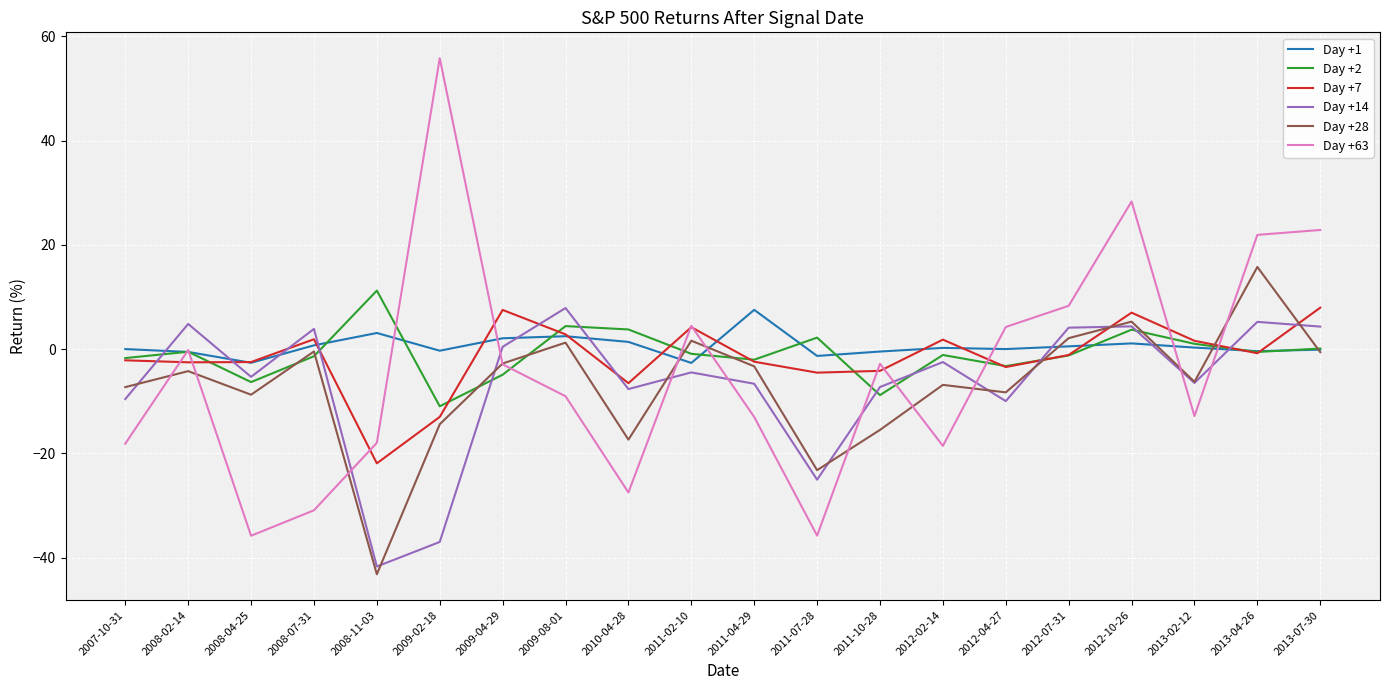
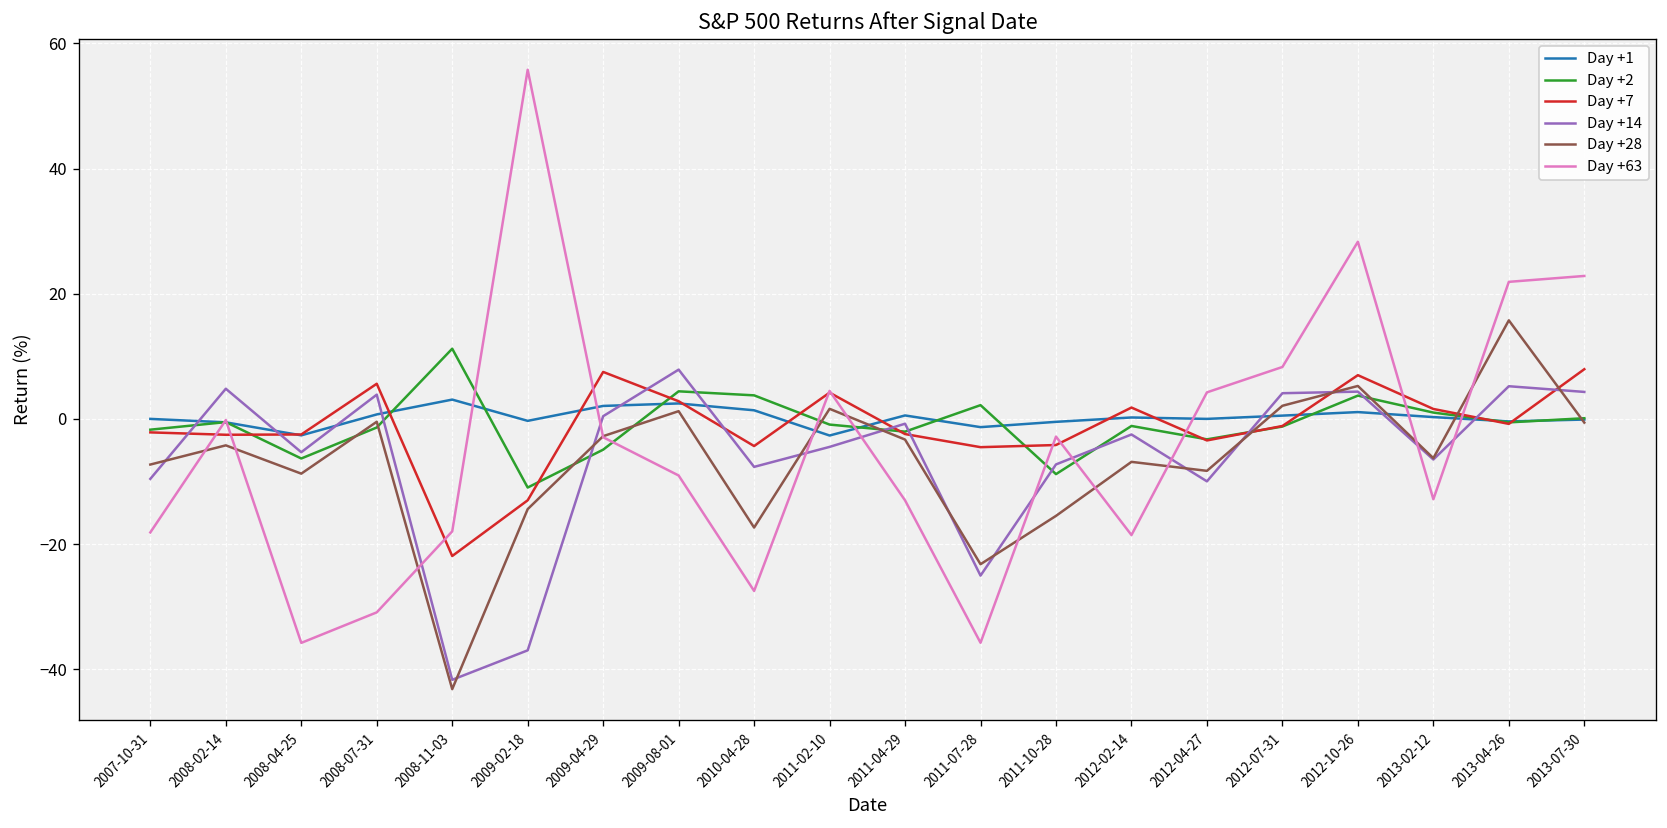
  {
    "Day +1": {
      "2007-10-31": 0,
      "2008-07-31": 1,
      "2008-11-03": 3,
      "2009-02-18": 0,
      "2009-04-29": 2,
      "2010-04-28": 1,
      "2011-02-10": -3,
-     "2011-04-29": 8,
+     "2011-04-29": 1,
      "2011-07-28": -1,
      "2011-10-28": 0,
      "2012-02-14": 0,
      "2012-04-27": 0,
      "2012-07-31": 1,
      "2012-10-26": 1,
      "2013-02-12": 0
    },
    "Day +2": {
      "2008-04-25": -6,
      "2008-07-31": -1,
      "2008-11-03": 11,
      "2009-02-18": -11,
      "2009-04-29": -5,
      "2009-08-01": 4,
      "2010-04-28": 4,
      "2011-02-10": -1,
      "2011-07-28": 2,
      "2011-10-28": -9,
      "2012-02-14": -1,
      "2012-10-26": 4,
      "2013-02-12": 1
    },
    "Day +7": {
      "2008-02-14": -3,
-     "2008-07-31": 2,
+     "2008-07-31": 6,
      "2008-11-03": -22,
      "2009-02-18": -13,
      "2009-04-29": 8,
-     "2010-04-28": -7,
+     "2010-04-28": -4,
      "2011-07-28": -5,
      "2011-10-28": -4,
      "2012-02-14": 2,
      "2012-10-26": 7,
      "2013-02-12": 2,
      "2013-07-30": 8
    },
    "Day +14": {
      "2007-10-31": -10,
      "2008-02-14": 5,
      "2008-04-25": -5,
      "2008-07-31": 4,
      "2008-11-03": -42,
      "2009-02-18": -37,
      "2009-04-29": 0,
      "2009-08-01": 8,
      "2010-04-28": -8,
      "2011-02-10": -4,
-     "2011-04-29": -7,
+     "2011-04-29": -1,
      "2011-07-28": -25,
      "2011-10-28": -7,
      "2012-02-14": -2,
      "2012-04-27": -10,
      "2012-07-31": 4,
      "2012-10-26": 4,
      "2013-04-26": 5,
      "2013-07-30": 4
    },
    "Day +28": {
      "2007-10-31": -7,
      "2008-02-14": -4,
      "2008-04-25": -9,
      "2008-07-31": 0,
      "2008-11-03": -43,
      "2009-02-18": -14,
      "2009-08-01": 1,
      "2010-04-28": -17,
      "2011-02-10": 2,
      "2011-04-29": -3,
      "2011-07-28": -23,
      "2011-10-28": -15,
      "2012-02-14": -7,
      "2012-04-27": -8,
      "2012-07-31": 2,
      "2012-10-26": 5,
      "2013-04-26": 16,
      "2013-07-30": -1
    },
    "Day +63": {
      "2007-10-31": -18,
      "2008-04-25": -36,
      "2008-07-31": -31,
      "2008-11-03": -18,
      "2009-02-18": 56,
      "2009-08-01": -9,
      "2010-04-28": -27,
      "2011-04-29": -13,
      "2011-07-28": -36,
      "2011-10-28": -3,
      "2012-02-14": -19,
      "2012-04-27": 4,
      "2012-07-31": 8,
      "2012-10-26": 28,
      "2013-02-12": -13,
      "2013-04-26": 22,
      "2013-07-30": 23
    }
  }
